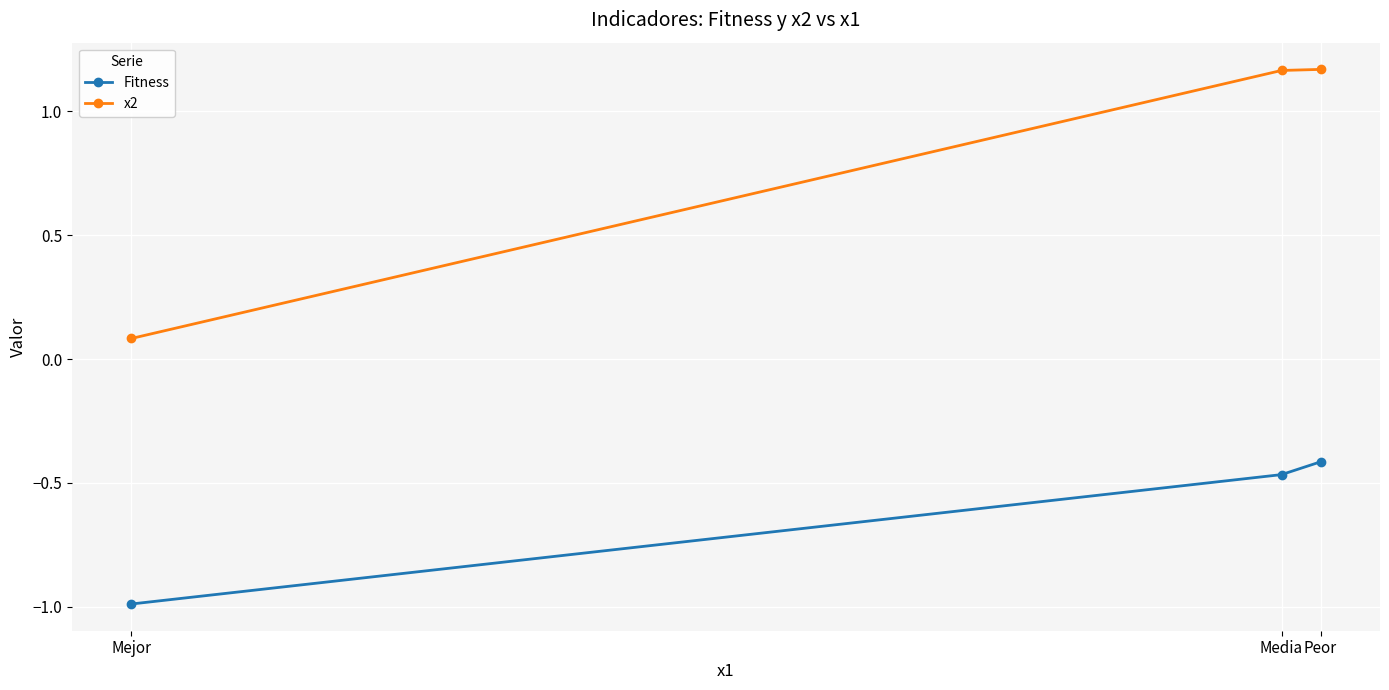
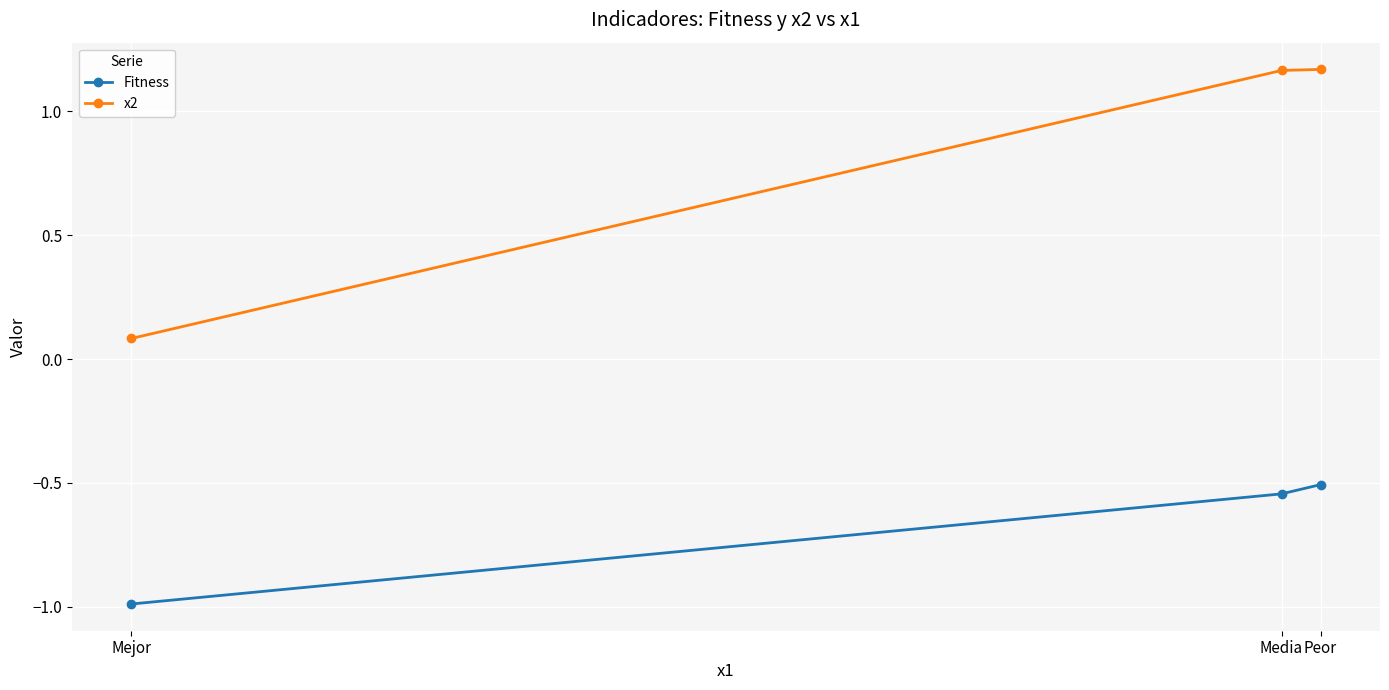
  {
    "Fitness": {
      "Mejor": -0.99,
-     "Media": -0.47,
-     "Peor": -0.42
+     "Media": -0.54,
+     "Peor": -0.51
    },
    "x2": {
      "Mejor": 0.08,
      "Media": 1.17,
      "Peor": 1.17
    }
  }
